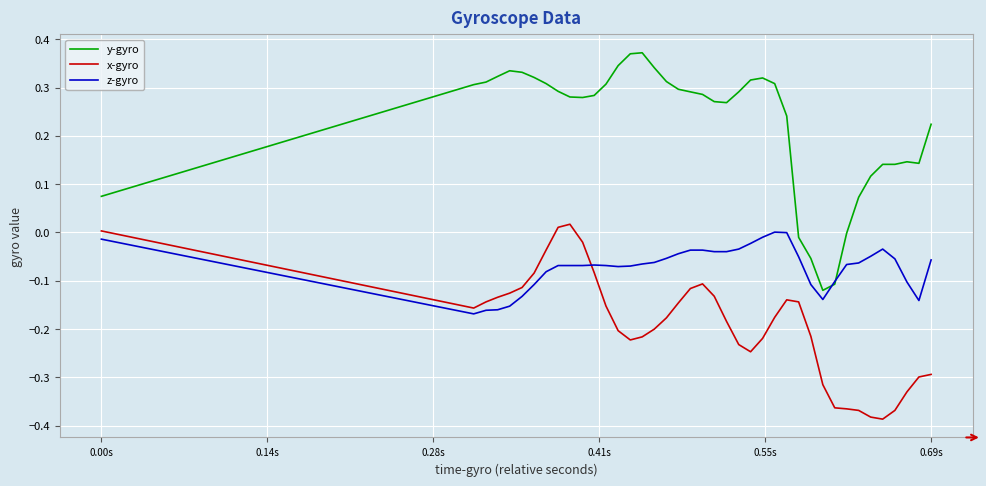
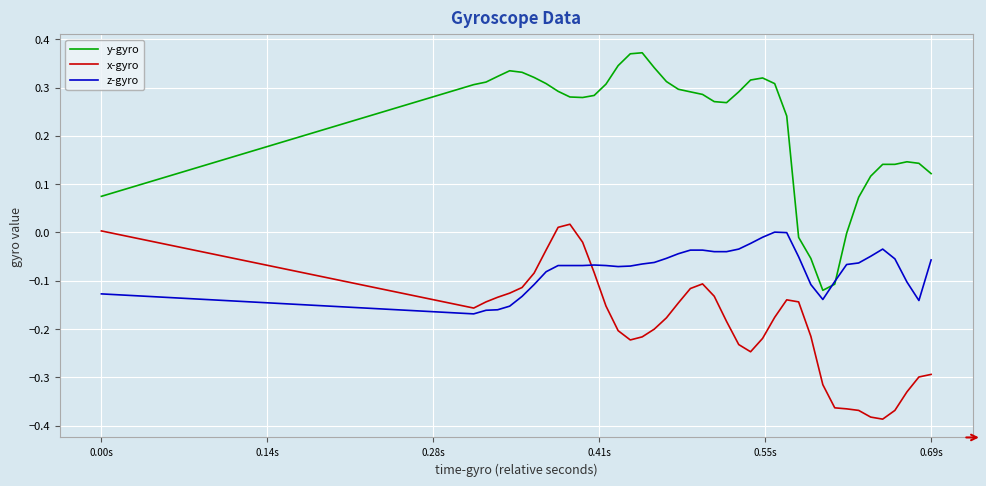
  {
    "y-gyro": {
      "0.00s": 0.07,
-     "0.69s": 0.22
+     "0.69s": 0.12
    },
    "x-gyro": {
      "0.00s": 0.00,
      "0.69s": -0.29
    },
    "z-gyro": {
-     "0.00s": -0.01,
+     "0.00s": -0.13,
      "0.69s": -0.06
    }
  }
